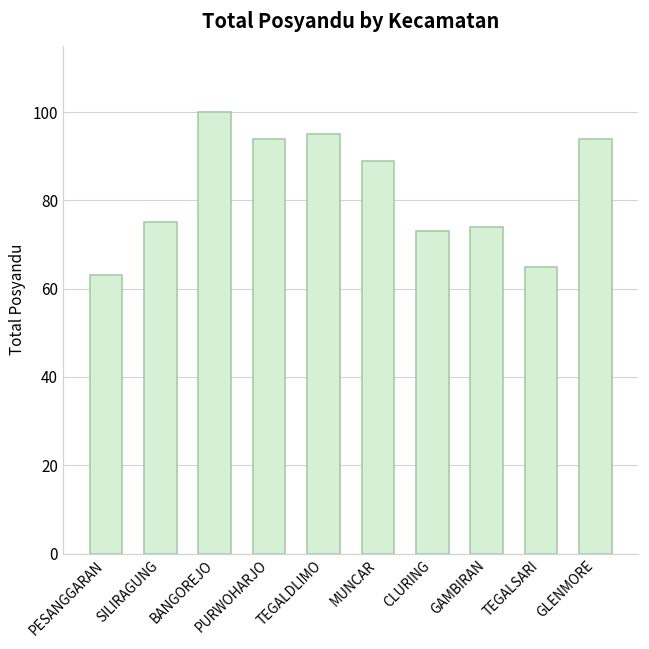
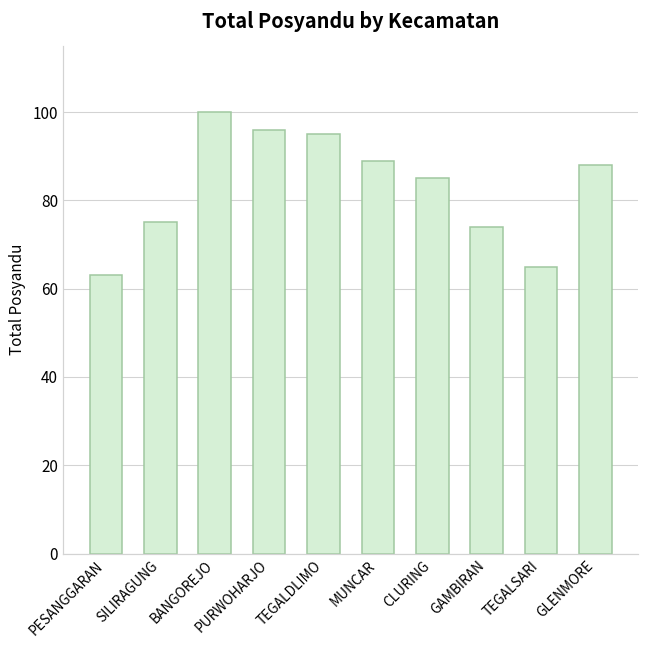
  {
    "PESANGGARAN": 63,
    "SILIRAGUNG": 75,
    "BANGOREJO": 100,
-   "PURWOHARJO": 94,
+   "PURWOHARJO": 96,
    "TEGALDLIMO": 95,
    "MUNCAR": 89,
-   "CLURING": 73,
+   "CLURING": 85,
    "GAMBIRAN": 74,
    "TEGALSARI": 65,
-   "GLENMORE": 94
+   "GLENMORE": 88
  }
